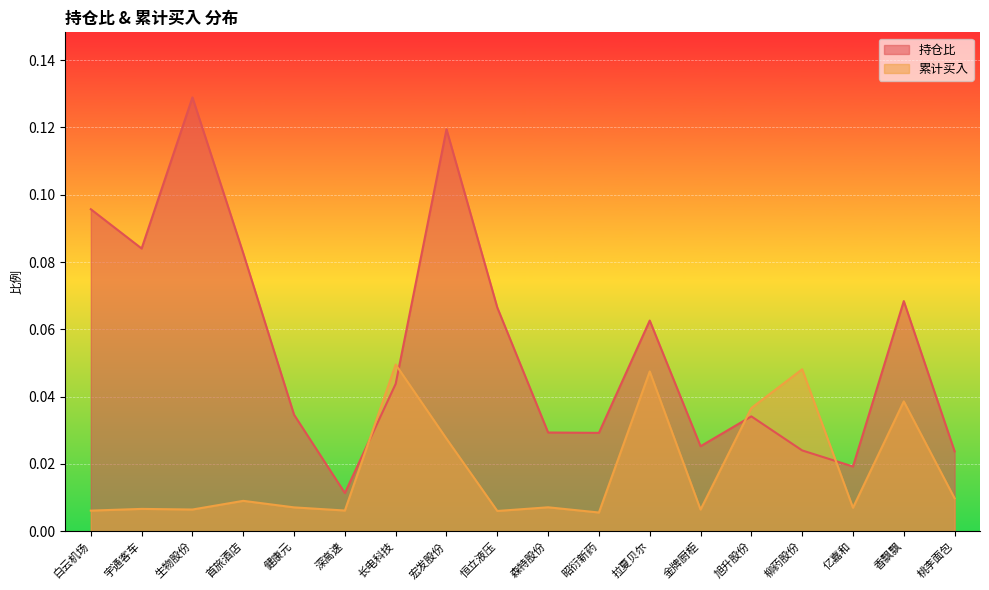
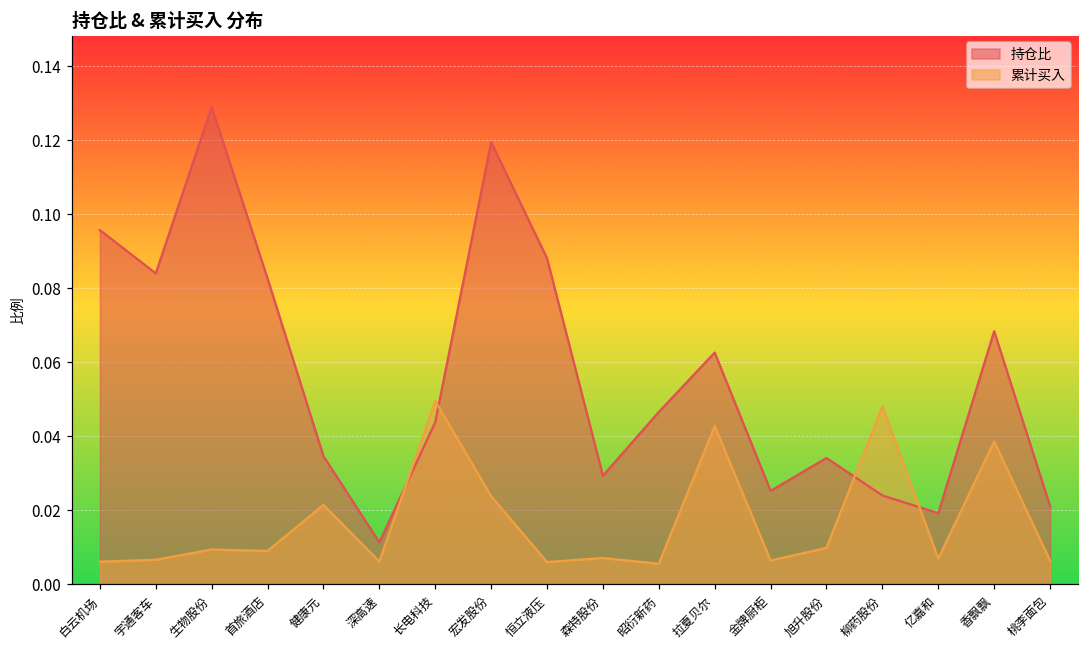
  {
    "持仓比": {
      "白云机场": 0.096,
      "宇通客车": 0.084,
      "生物股份": 0.129,
      "首旅酒店": 0.083,
      "健康元": 0.035,
      "深高速": 0.011,
      "长电科技": 0.044,
      "宏发股份": 0.119,
-     "恒立液压": 0.066,
+     "恒立液压": 0.088,
      "森特股份": 0.029,
-     "昭衍新药": 0.029,
+     "昭衍新药": 0.047,
      "拉夏贝尔": 0.063,
      "金牌厨柜": 0.025,
      "旭升股份": 0.034,
      "柳药股份": 0.024,
      "亿嘉和": 0.019,
      "香飘飘": 0.068,
-     "桃李面包": 0.024
+     "桃李面包": 0.021
    },
    "累计买入": {
      "白云机场": 0.006,
      "宇通客车": 0.007,
-     "生物股份": 0.006,
+     "生物股份": 0.009,
      "首旅酒店": 0.009,
-     "健康元": 0.007,
+     "健康元": 0.021,
      "深高速": 0.006,
      "长电科技": 0.050,
-     "宏发股份": 0.027,
+     "宏发股份": 0.024,
      "恒立液压": 0.006,
      "森特股份": 0.007,
      "昭衍新药": 0.006,
-     "拉夏贝尔": 0.047,
+     "拉夏贝尔": 0.043,
      "金牌厨柜": 0.006,
-     "旭升股份": 0.037,
+     "旭升股份": 0.010,
      "柳药股份": 0.048,
      "亿嘉和": 0.007,
      "香飘飘": 0.039,
-     "桃李面包": 0.010
+     "桃李面包": 0.006
    }
  }
